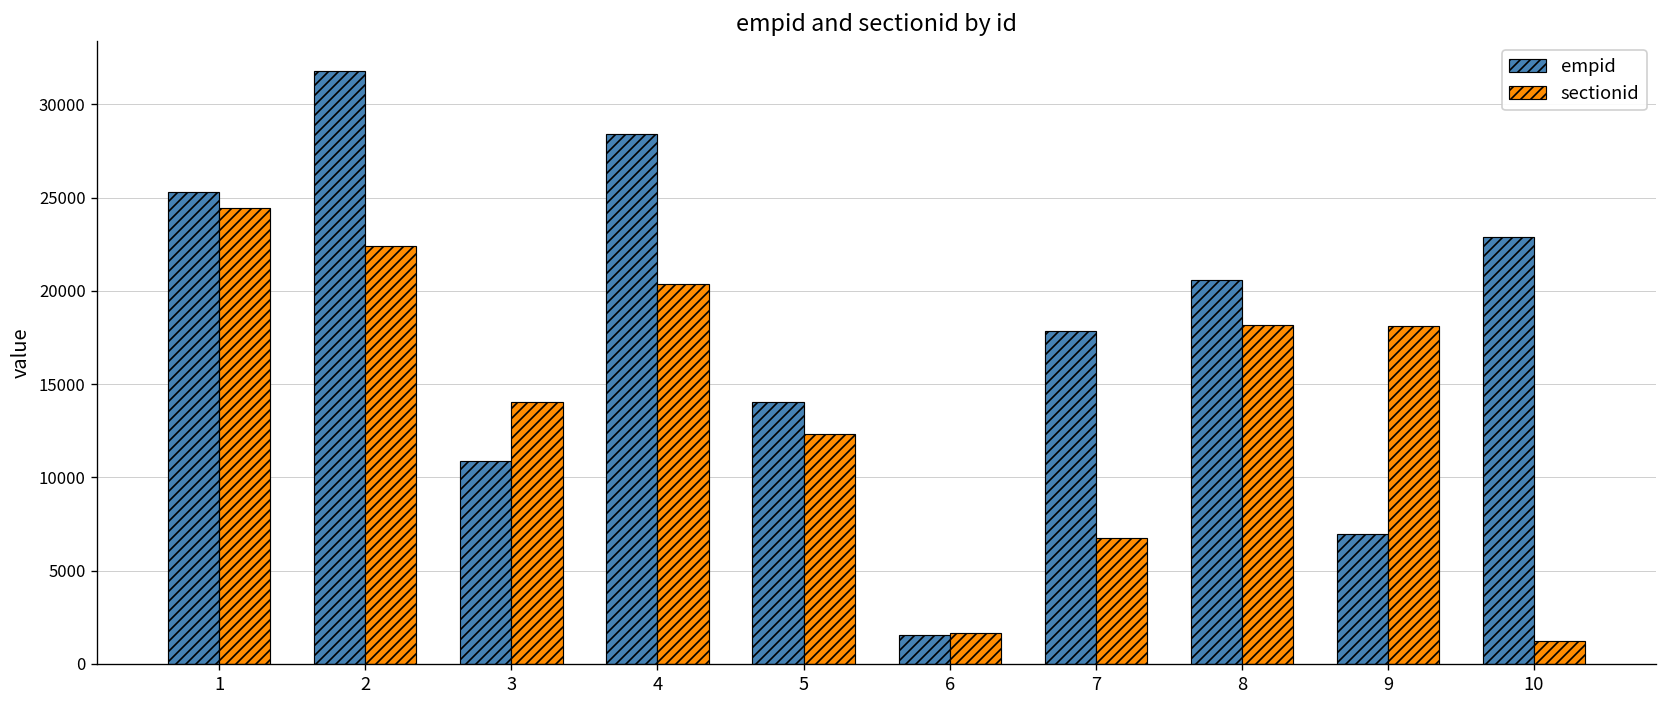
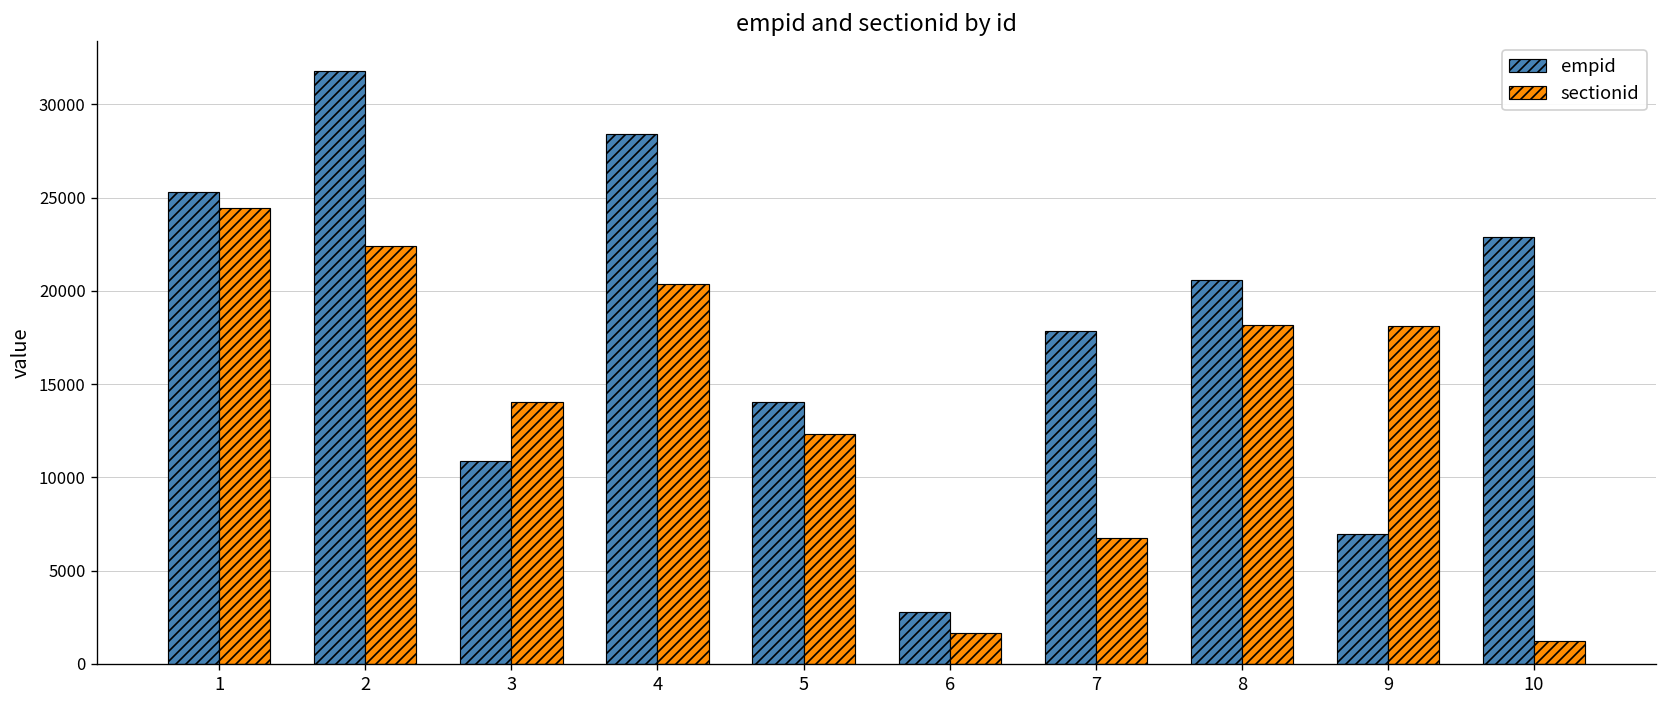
  {
    "empid": {
      "1": 25300,
      "2": 31800,
      "3": 10900,
      "4": 28400,
      "5": 14100,
-     "6": 1600,
+     "6": 2800,
      "7": 17900,
      "8": 20600,
      "9": 7000,
      "10": 22900
    },
    "sectionid": {
      "1": 24500,
      "2": 22400,
      "3": 14000,
      "4": 20400,
      "5": 12300,
      "6": 1600,
      "7": 6800,
      "8": 18200,
      "9": 18100,
      "10": 1200
    }
  }
